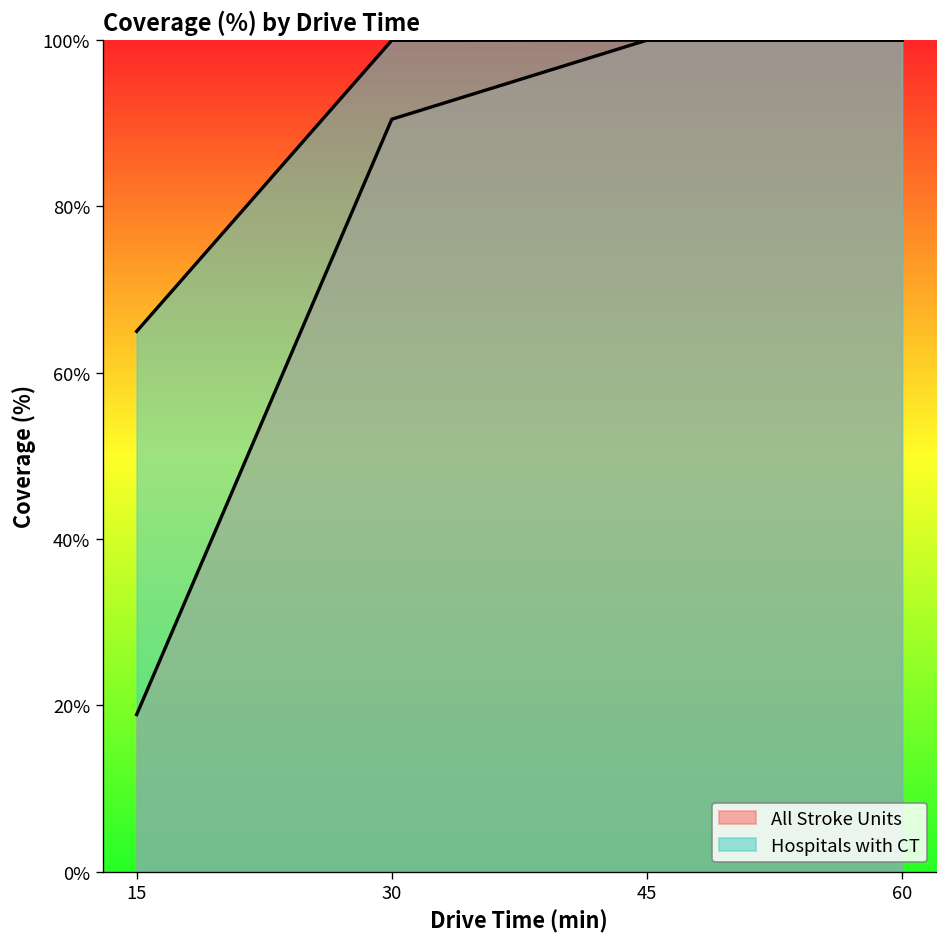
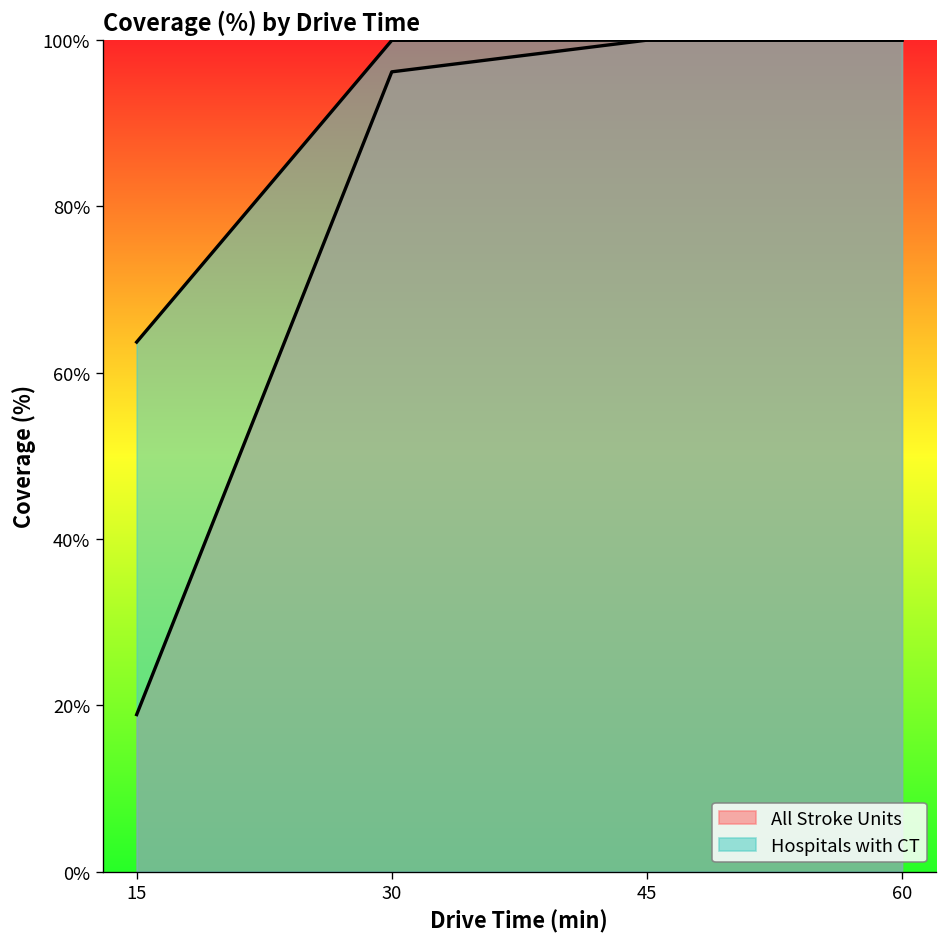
  {
    "All Stroke Units": {
      "15": "19%",
-     "30": "90%"
+     "30": "96%"
    },
    "Hospitals with CT": {
-     "15": "65%",
+     "15": "64%",
      "30": "100%"
    }
  }
